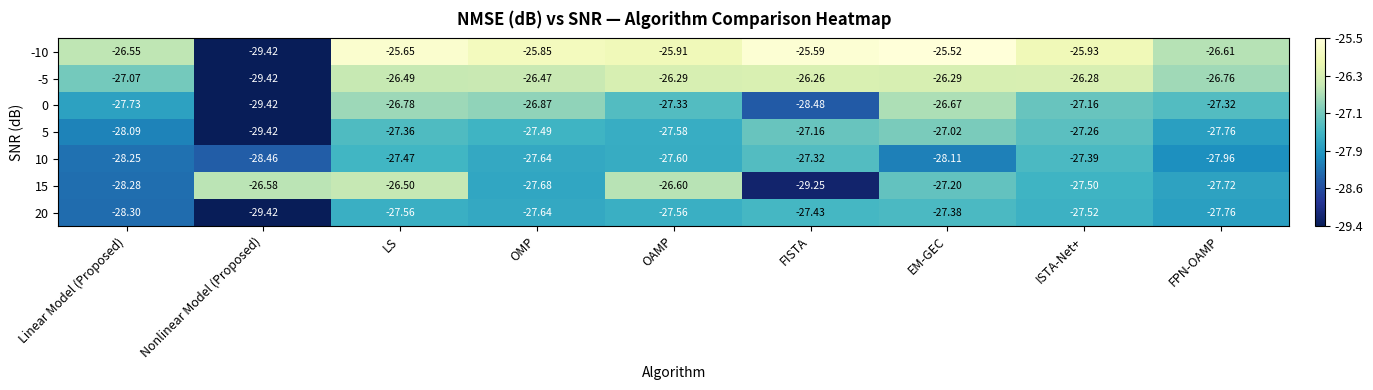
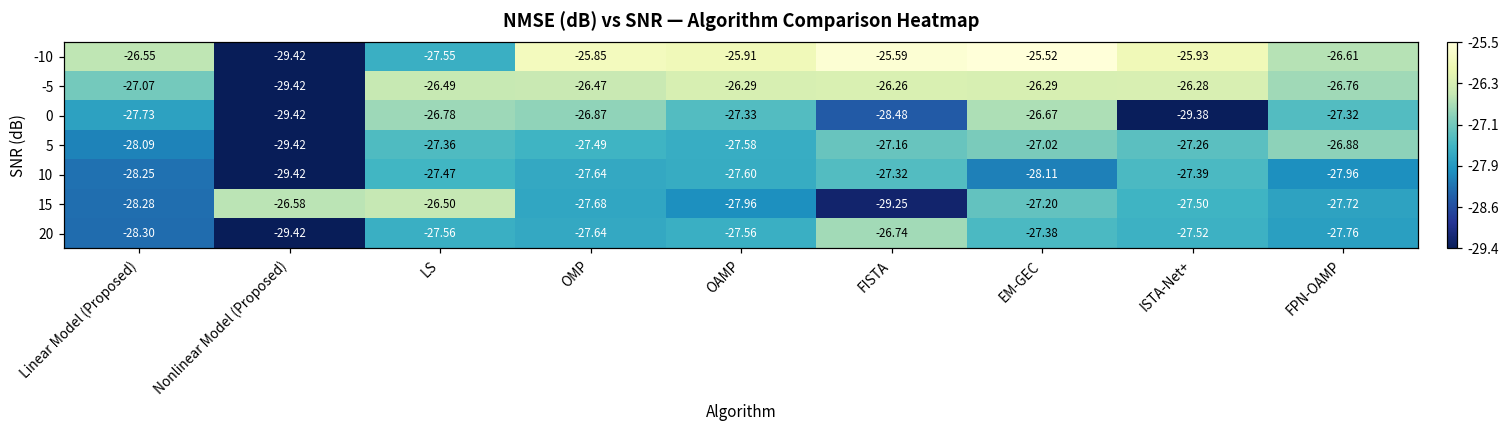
  {
    "-10": {
      "Linear Model (Proposed)": -26.55,
      "Nonlinear Model (Proposed)": -29.42,
-     "LS": -25.65,
+     "LS": -27.55,
      "OMP": -25.85,
      "OAMP": -25.91,
      "FISTA": -25.59,
      "EM-GEC": -25.52,
      "ISTA-Net+": -25.93,
      "FPN-OAMP": -26.61
    },
    "-5": {
      "Linear Model (Proposed)": -27.07,
      "Nonlinear Model (Proposed)": -29.42,
      "LS": -26.49,
      "OMP": -26.47,
      "OAMP": -26.29,
      "FISTA": -26.26,
      "EM-GEC": -26.29,
      "ISTA-Net+": -26.28,
      "FPN-OAMP": -26.76
    },
    "0": {
      "Linear Model (Proposed)": -27.73,
      "Nonlinear Model (Proposed)": -29.42,
      "LS": -26.78,
      "OMP": -26.87,
      "OAMP": -27.33,
      "FISTA": -28.48,
      "EM-GEC": -26.67,
-     "ISTA-Net+": -27.16,
+     "ISTA-Net+": -29.38,
      "FPN-OAMP": -27.32
    },
    "5": {
      "Linear Model (Proposed)": -28.09,
      "Nonlinear Model (Proposed)": -29.42,
      "LS": -27.36,
      "OMP": -27.49,
      "OAMP": -27.58,
      "FISTA": -27.16,
      "EM-GEC": -27.02,
      "ISTA-Net+": -27.26,
-     "FPN-OAMP": -27.76
+     "FPN-OAMP": -26.88
    },
    "10": {
      "Linear Model (Proposed)": -28.25,
-     "Nonlinear Model (Proposed)": -28.46,
+     "Nonlinear Model (Proposed)": -29.42,
      "LS": -27.47,
      "OMP": -27.64,
      "OAMP": -27.60,
      "FISTA": -27.32,
      "EM-GEC": -28.11,
      "ISTA-Net+": -27.39,
      "FPN-OAMP": -27.96
    },
    "15": {
      "Linear Model (Proposed)": -28.28,
      "Nonlinear Model (Proposed)": -26.58,
      "LS": -26.50,
      "OMP": -27.68,
-     "OAMP": -26.60,
+     "OAMP": -27.96,
      "FISTA": -29.25,
      "EM-GEC": -27.20,
      "ISTA-Net+": -27.50,
      "FPN-OAMP": -27.72
    },
    "20": {
      "Linear Model (Proposed)": -28.30,
      "Nonlinear Model (Proposed)": -29.42,
      "LS": -27.56,
      "OMP": -27.64,
      "OAMP": -27.56,
-     "FISTA": -27.43,
+     "FISTA": -26.74,
      "EM-GEC": -27.38,
      "ISTA-Net+": -27.52,
      "FPN-OAMP": -27.76
    }
  }
